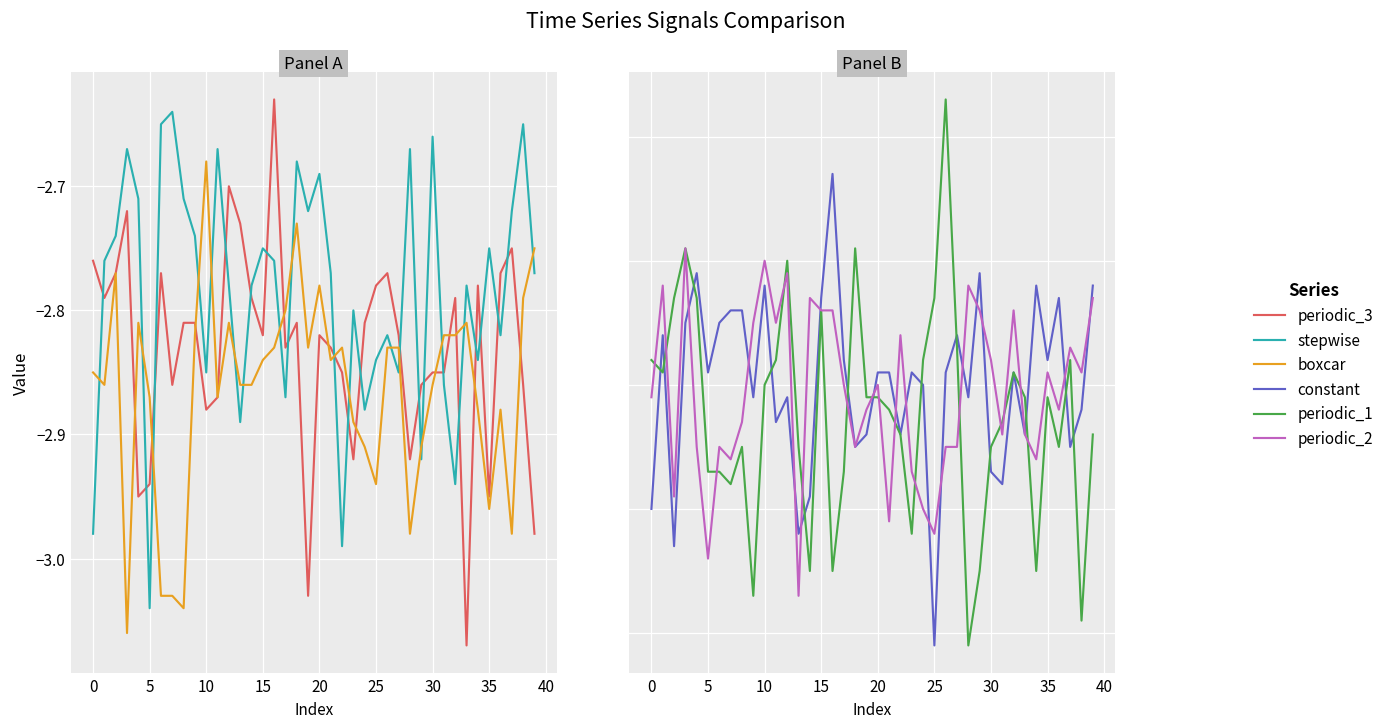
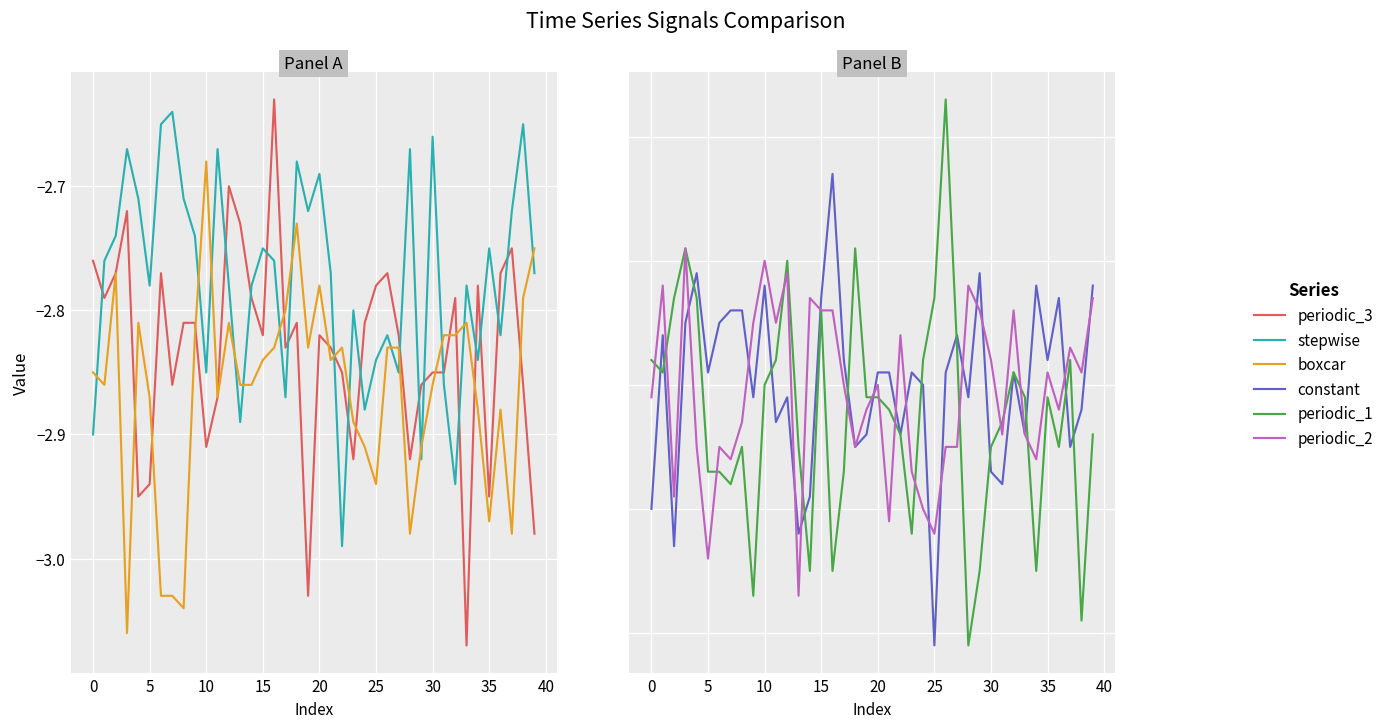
  {
    "Panel A": {
      "periodic_3": {
        "0": -2.76,
        "5": -2.94,
-       "10": -2.88,
+       "10": -2.91,
        "15": -2.82,
        "20": -2.82,
        "25": -2.78,
        "30": -2.85,
        "35": -2.95
      },
      "stepwise": {
-       "0": -2.98,
-       "5": -3.04,
+       "0": -2.90,
+       "5": -2.78,
        "10": -2.85,
        "15": -2.75,
        "20": -2.69,
        "25": -2.84,
        "30": -2.66,
        "35": -2.75
      },
      "boxcar": {
        "0": -2.85,
        "5": -2.87,
        "10": -2.68,
        "15": -2.84,
        "20": -2.78,
        "25": -2.94,
        "30": -2.86,
-       "35": -2.96
+       "35": -2.97
      }
    }
  }
